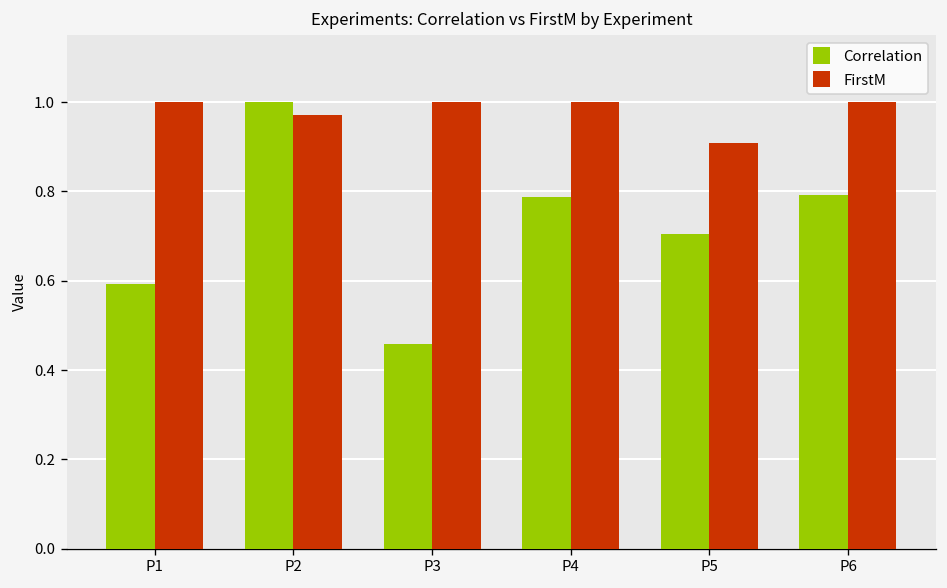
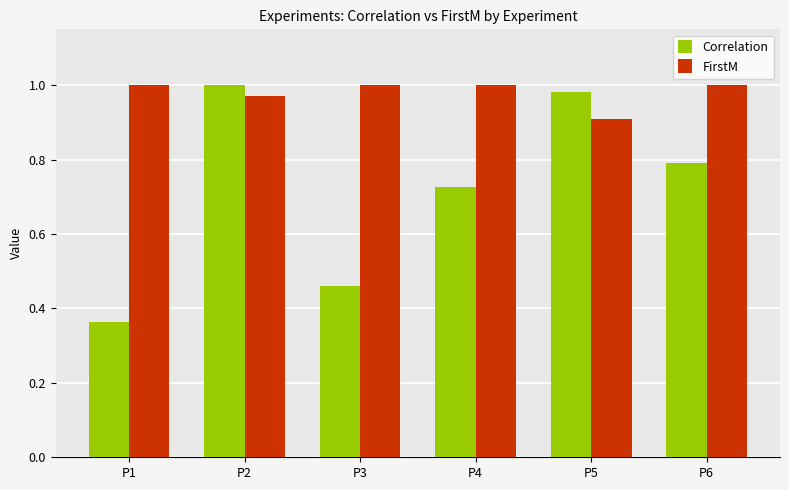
  {
    "Correlation": {
-     "P1": 0.59,
+     "P1": 0.36,
      "P2": 1.00,
      "P3": 0.46,
-     "P4": 0.79,
-     "P5": 0.71,
+     "P4": 0.73,
+     "P5": 0.98,
      "P6": 0.79
    },
    "FirstM": {
      "P1": 1.00,
      "P2": 0.97,
      "P3": 1.00,
      "P4": 1.00,
      "P5": 0.91,
      "P6": 1.00
    }
  }
